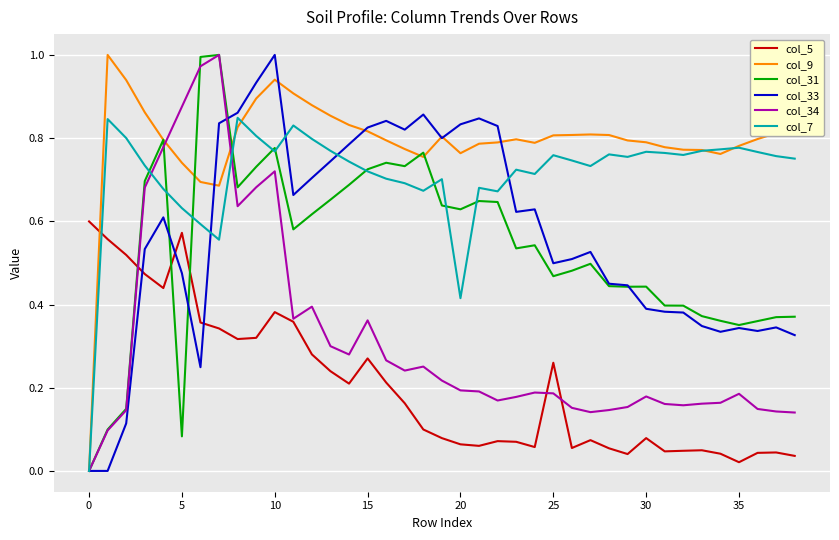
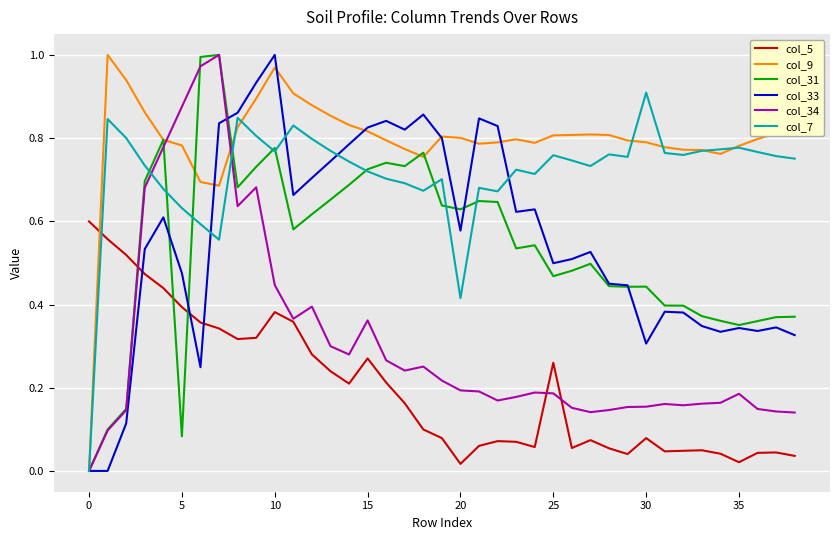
  {
    "col_5": {
      "0": 0.60,
-     "5": 0.57,
+     "5": 0.39,
      "10": 0.38,
      "15": 0.27,
-     "20": 0.06,
+     "20": 0.02,
      "25": 0.26,
      "30": 0.08,
      "35": 0.02
    },
    "col_9": {
-     "5": 0.74,
-     "10": 0.94,
+     "5": 0.78,
+     "10": 0.97,
      "15": 0.82,
-     "20": 0.76,
+     "20": 0.80,
      "25": 0.81,
      "30": 0.79
    },
    "col_31": {
      "5": 0.08,
      "10": 0.78,
      "20": 0.63,
      "25": 0.47,
      "30": 0.44,
      "35": 0.35
    },
    "col_33": {
      "5": 0.48,
      "10": 1.00,
      "15": 0.83,
-     "20": 0.83,
+     "20": 0.58,
      "25": 0.50,
-     "30": 0.39,
+     "30": 0.31,
      "35": 0.34
    },
    "col_34": {
      "5": 0.88,
-     "10": 0.72,
+     "10": 0.45,
      "15": 0.36,
      "20": 0.19,
      "25": 0.19,
-     "30": 0.18,
+     "30": 0.15,
      "35": 0.19
    },
    "col_7": {
      "5": 0.63,
      "10": 0.77,
      "20": 0.42,
      "25": 0.76,
-     "30": 0.77
+     "30": 0.91
    }
  }
